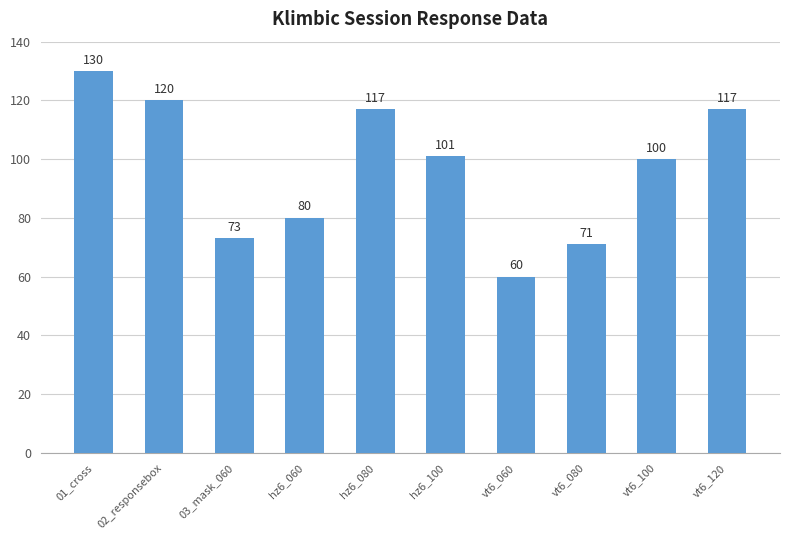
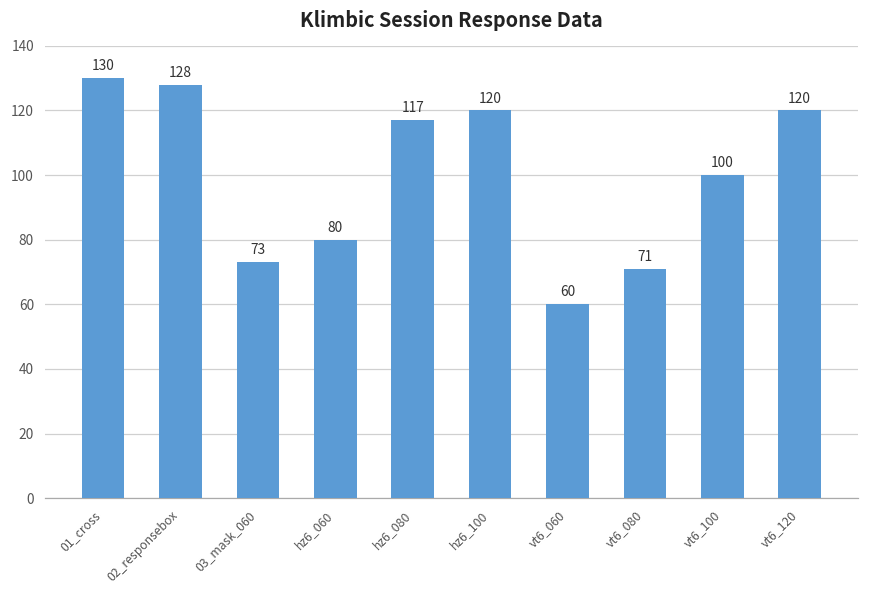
  {
    "01_cross": 130,
-   "02_responsebox": 120,
+   "02_responsebox": 128,
    "03_mask_060": 73,
    "hz6_060": 80,
    "hz6_080": 117,
-   "hz6_100": 101,
+   "hz6_100": 120,
    "vt6_060": 60,
    "vt6_080": 71,
    "vt6_100": 100,
-   "vt6_120": 117
+   "vt6_120": 120
  }
